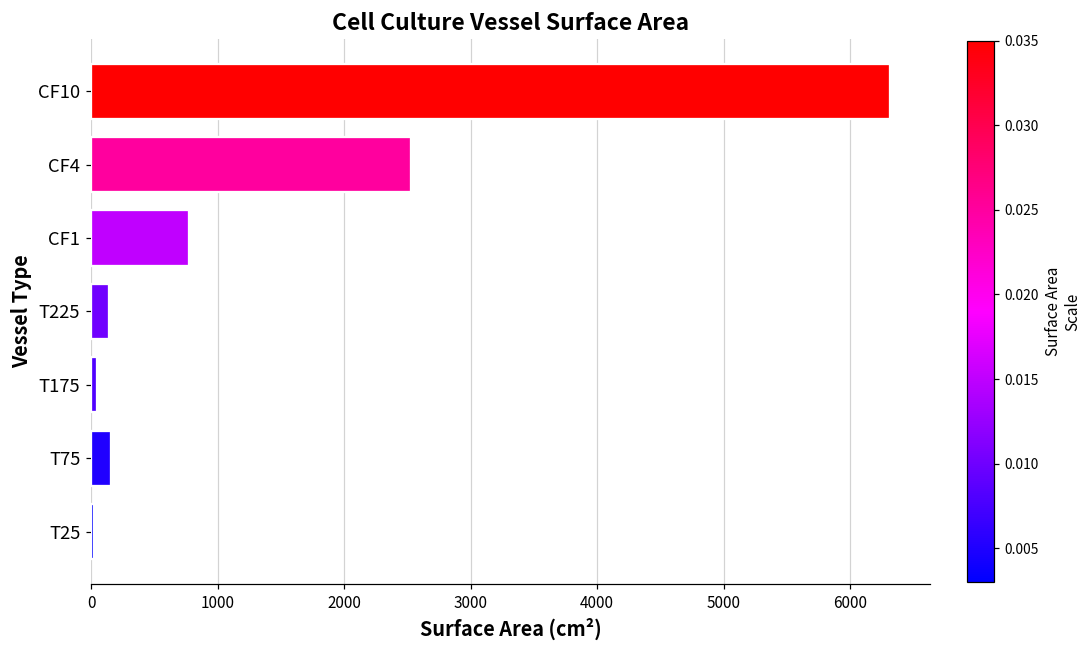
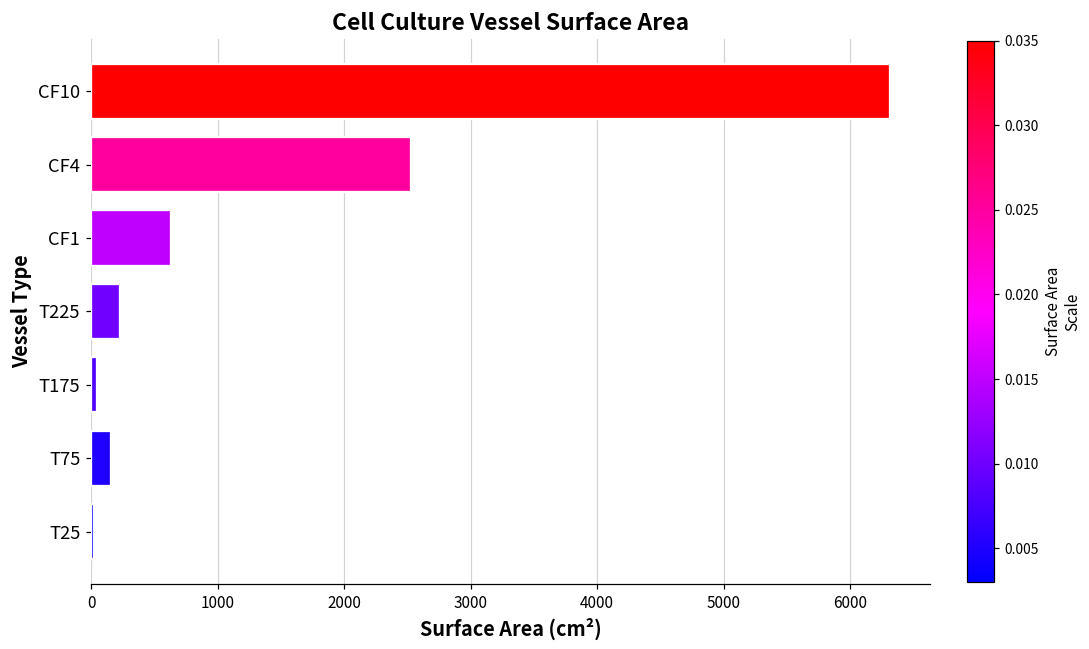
  {
    "CF10": 6320,
    "CF4": 2530,
-   "CF1": 770,
-   "T225": 140,
+   "CF1": 630,
+   "T225": 230,
    "T175": 40,
    "T75": 160,
    "T25": 30
  }
